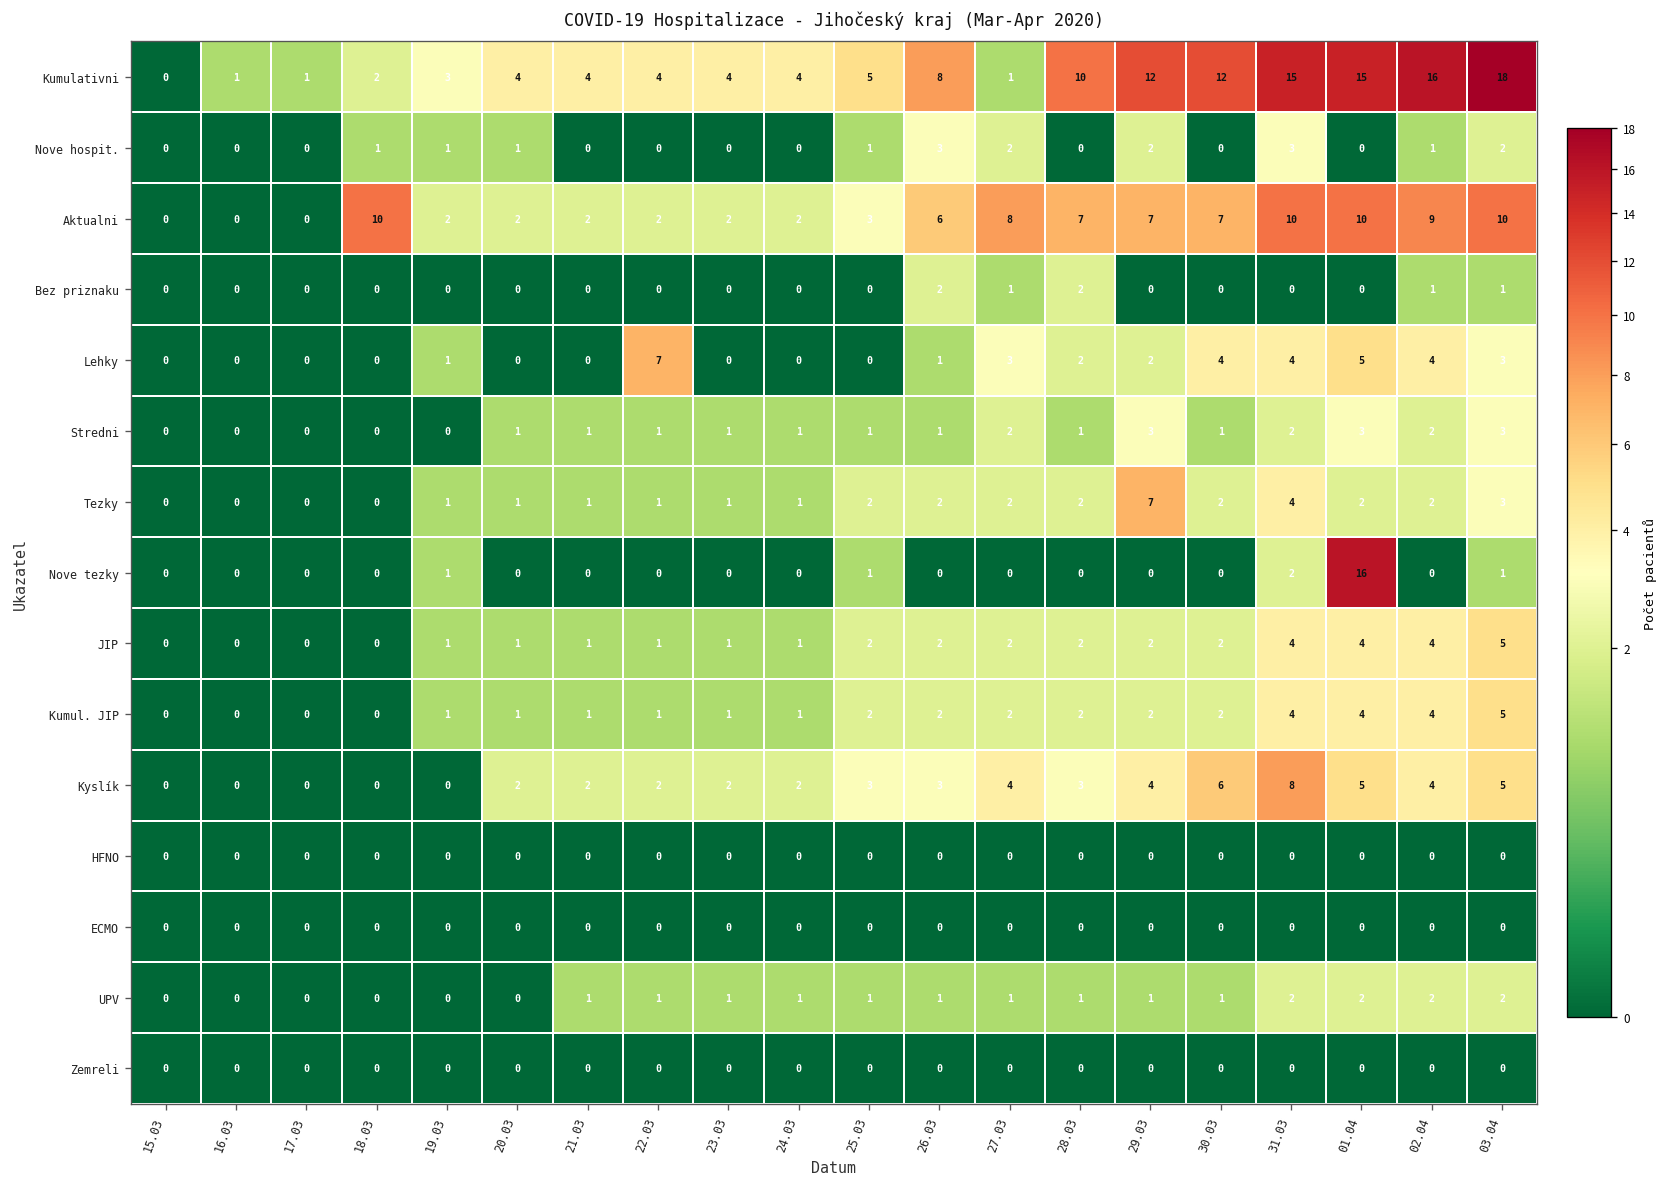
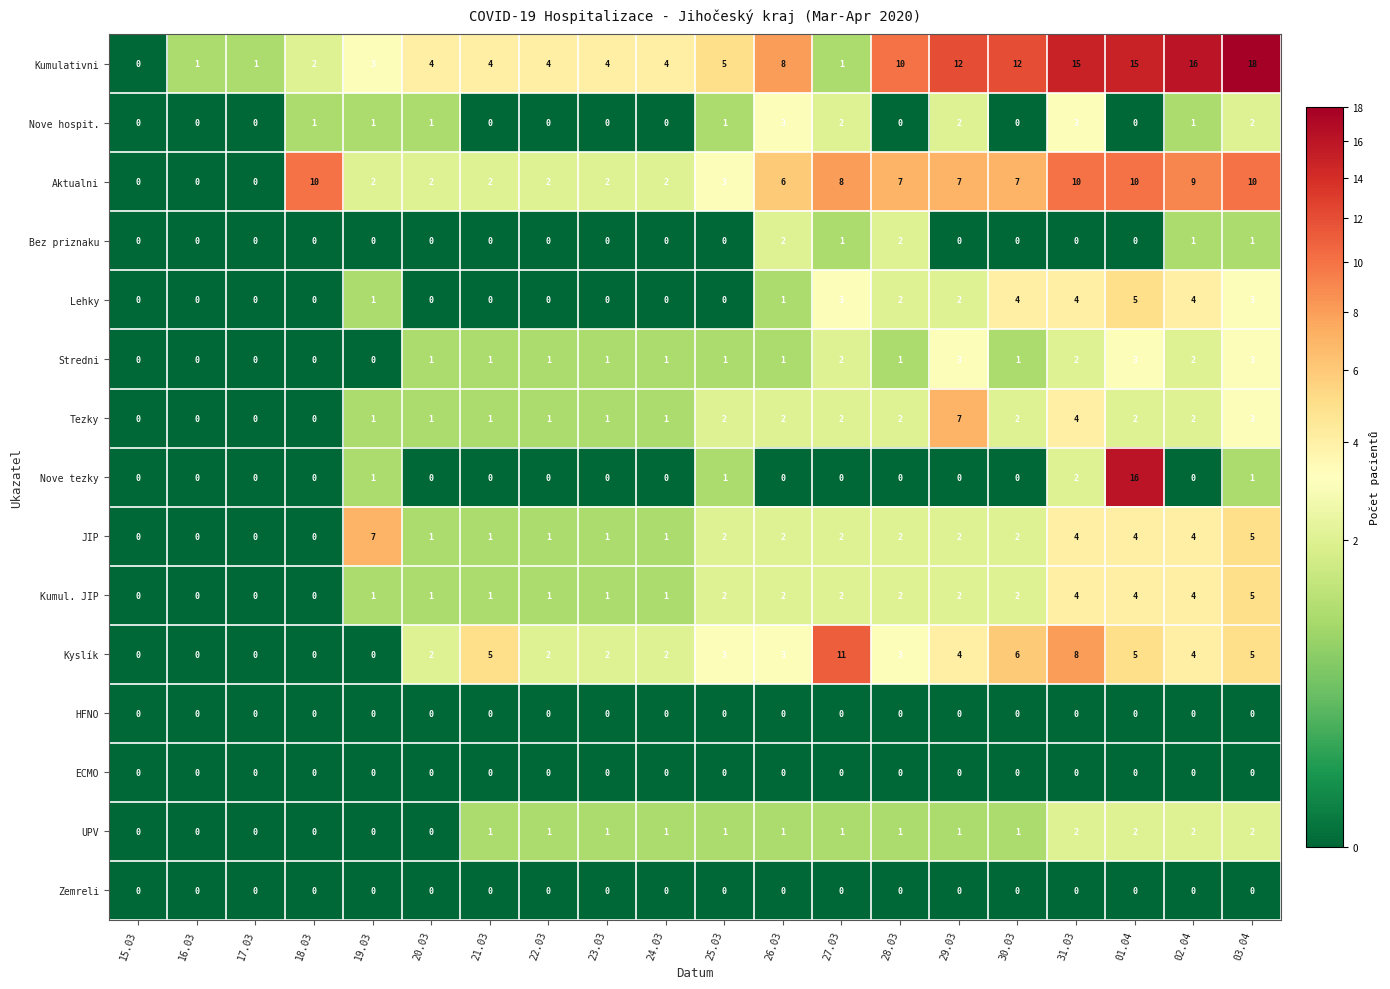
  {
    "Lehky": {
      "15.03": 0,
      "16.03": 0,
      "17.03": 0,
      "18.03": 0,
      "19.03": 1,
      "20.03": 0,
      "21.03": 0,
-     "22.03": 7,
+     "22.03": 0,
      "23.03": 0,
      "24.03": 0,
      "25.03": 0,
      "26.03": 1,
      "27.03": 3,
      "28.03": 2,
      "29.03": 2,
      "30.03": 4,
      "31.03": 4,
      "01.04": 5,
      "02.04": 4,
      "03.04": 3
    },
    "JIP": {
      "15.03": 0,
      "16.03": 0,
      "17.03": 0,
      "18.03": 0,
-     "19.03": 1,
+     "19.03": 7,
      "20.03": 1,
      "21.03": 1,
      "22.03": 1,
      "23.03": 1,
      "24.03": 1,
      "25.03": 2,
      "26.03": 2,
      "27.03": 2,
      "28.03": 2,
      "29.03": 2,
      "30.03": 2,
      "31.03": 4,
      "01.04": 4,
      "02.04": 4,
      "03.04": 5
    },
    "Kyslík": {
      "15.03": 0,
      "16.03": 0,
      "17.03": 0,
      "18.03": 0,
      "19.03": 0,
      "20.03": 2,
-     "21.03": 2,
+     "21.03": 5,
      "22.03": 2,
      "23.03": 2,
      "24.03": 2,
      "25.03": 3,
      "26.03": 3,
-     "27.03": 4,
+     "27.03": 11,
      "28.03": 3,
      "29.03": 4,
      "30.03": 6,
      "31.03": 8,
      "01.04": 5,
      "02.04": 4,
      "03.04": 5
    }
  }
